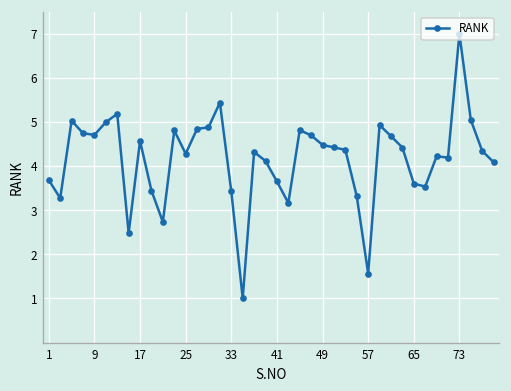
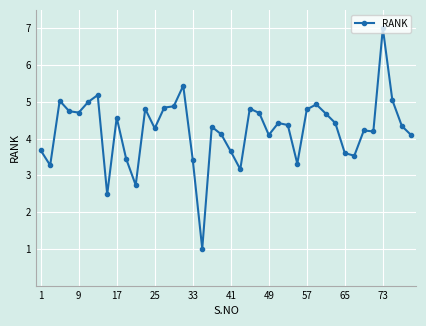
  {
    "41": 3.7,
-   "49": 4.5,
-   "57": 1.6,
+   "49": 4.1,
+   "57": 4.8,
    "65": 3.6
  }
